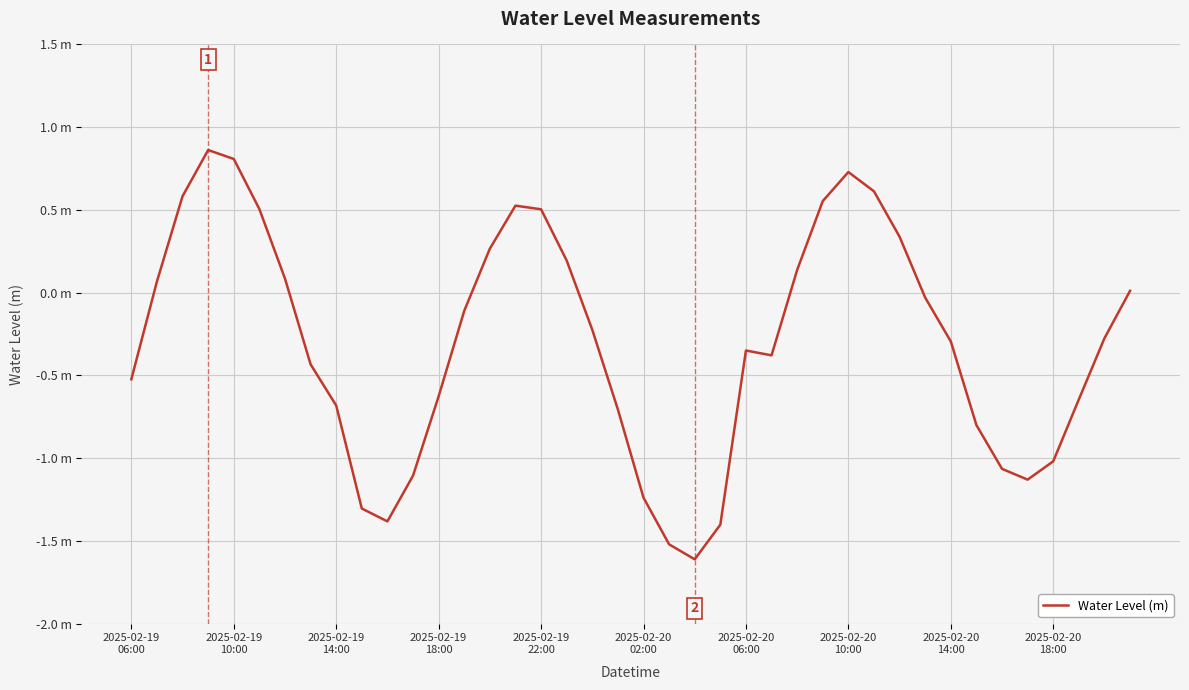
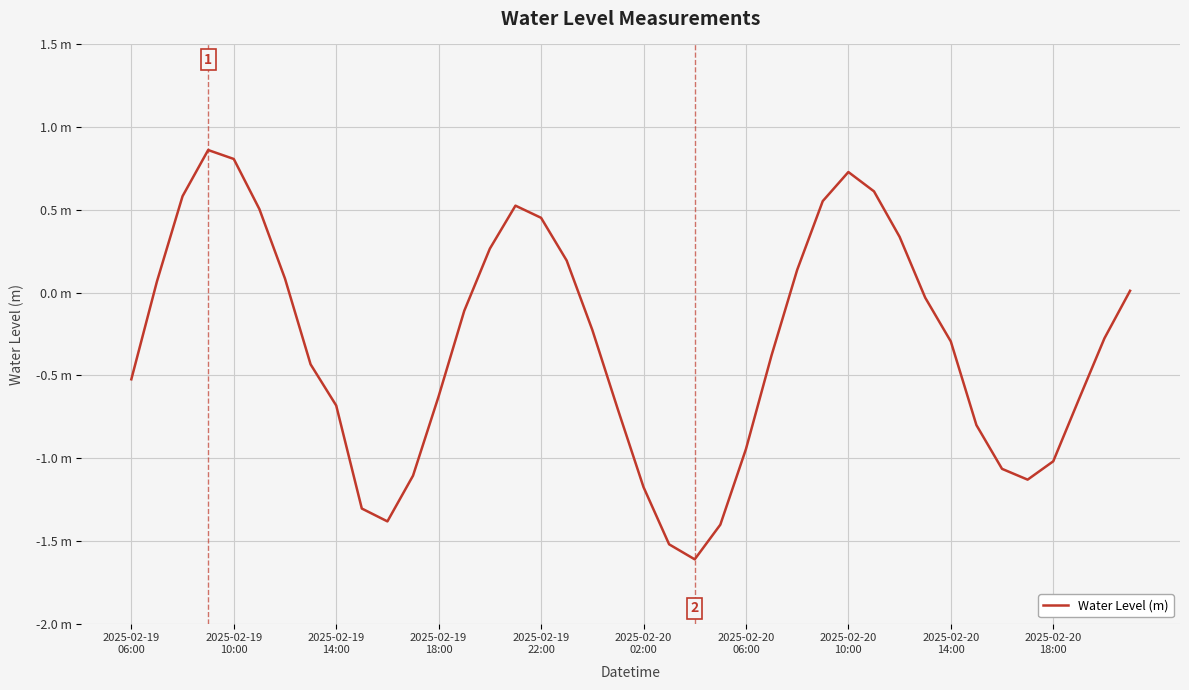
  {
    "2025-02-19 06:00": "-0.52 m",
    "2025-02-19 10:00": "0.81 m",
    "2025-02-19 14:00": "-0.68 m",
    "2025-02-19 18:00": "-0.63 m",
-   "2025-02-19 22:00": "0.50 m",
-   "2025-02-20 02:00": "-1.24 m",
-   "2025-02-20 06:00": "-0.35 m",
+   "2025-02-19 22:00": "0.45 m",
+   "2025-02-20 02:00": "-1.18 m",
+   "2025-02-20 06:00": "-0.95 m",
    "2025-02-20 10:00": "0.73 m",
    "2025-02-20 14:00": "-0.29 m",
    "2025-02-20 18:00": "-1.02 m"
  }
